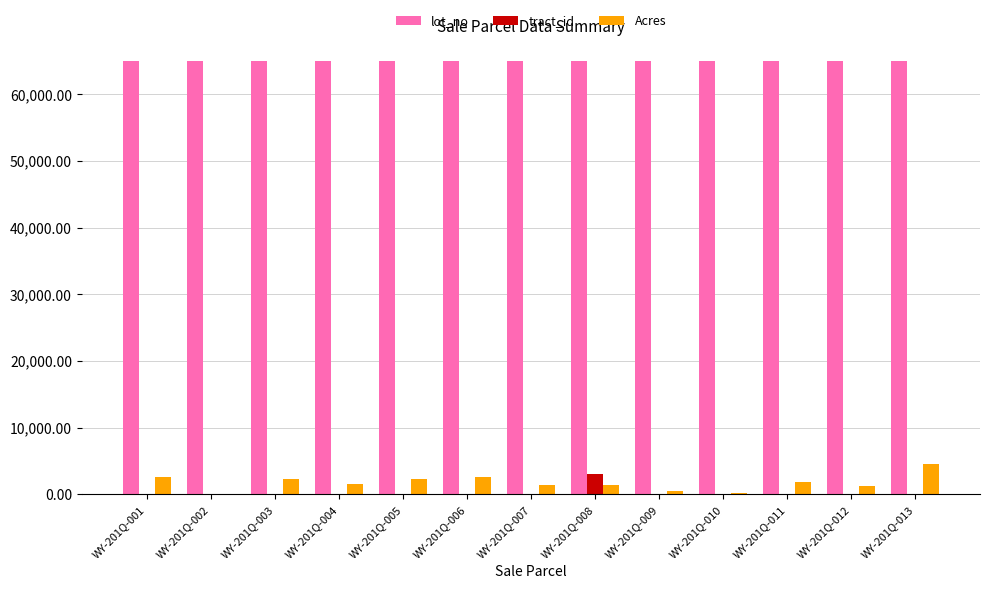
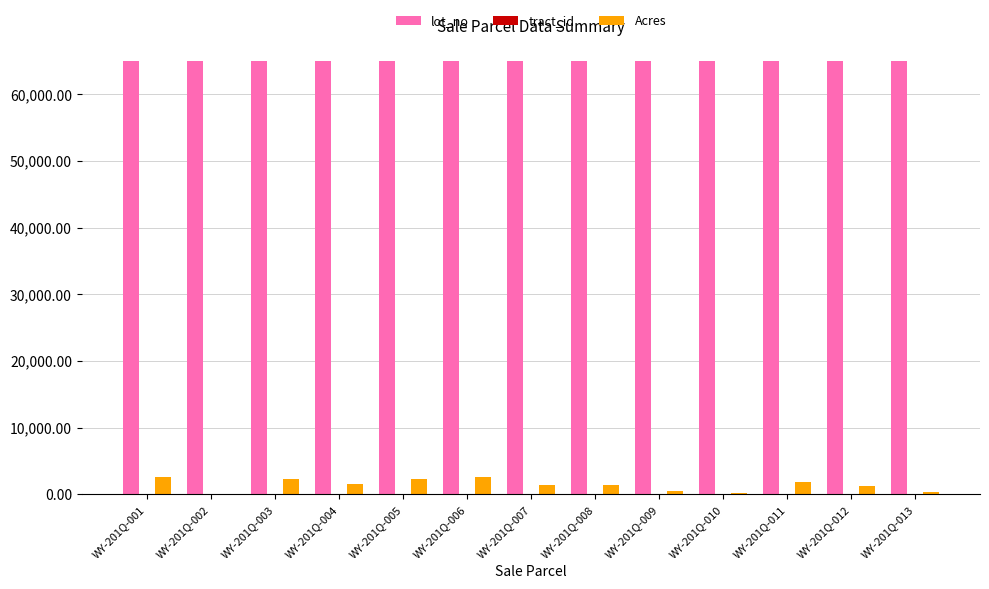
  {
    "lot_no": {
      "WY-201Q-001": "65,000",
      "WY-201Q-002": "65,000",
      "WY-201Q-003": "65,000",
      "WY-201Q-004": "65,000",
      "WY-201Q-005": "65,000",
      "WY-201Q-006": "65,000",
      "WY-201Q-007": "65,000",
      "WY-201Q-008": "65,000",
      "WY-201Q-009": "65,000",
      "WY-201Q-010": "65,000",
      "WY-201Q-011": "65,000",
      "WY-201Q-012": "65,000",
      "WY-201Q-013": "65,000"
    },
    "tract_id": {
-     "WY-201Q-008": "3,000"
+     "WY-201Q-008": "0"
    },
    "Acres": {
      "WY-201Q-001": "3,000",
      "WY-201Q-003": "2,000",
      "WY-201Q-004": "2,000",
      "WY-201Q-005": "2,000",
      "WY-201Q-006": "3,000",
      "WY-201Q-007": "1,000",
      "WY-201Q-008": "1,000",
      "WY-201Q-009": "0",
      "WY-201Q-011": "2,000",
      "WY-201Q-012": "1,000",
-     "WY-201Q-013": "5,000"
+     "WY-201Q-013": "0"
    }
  }
